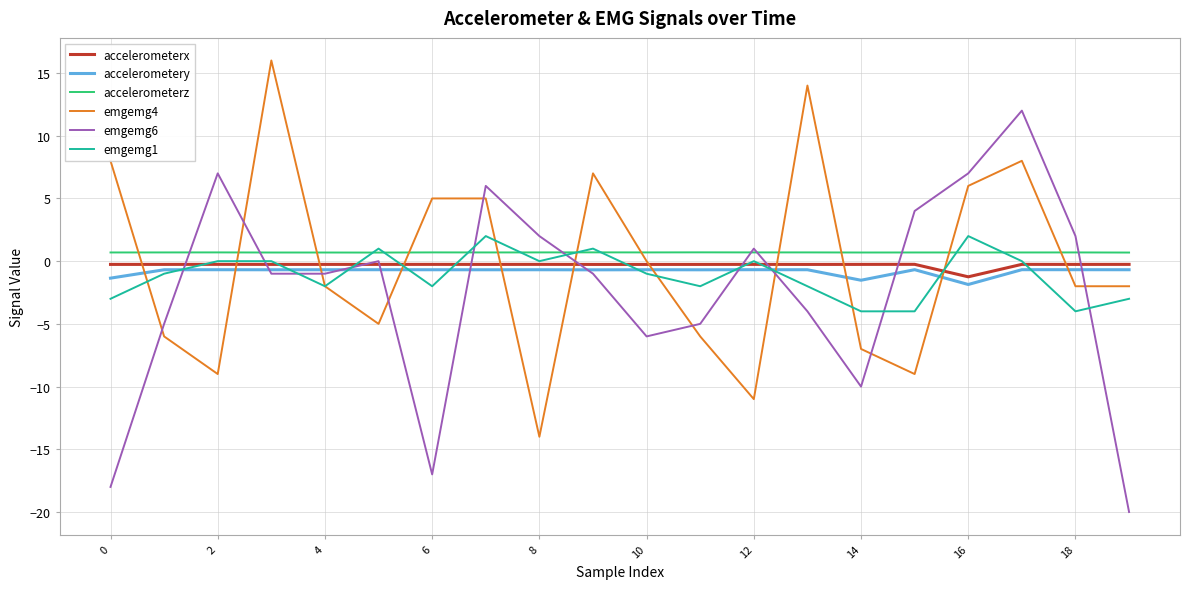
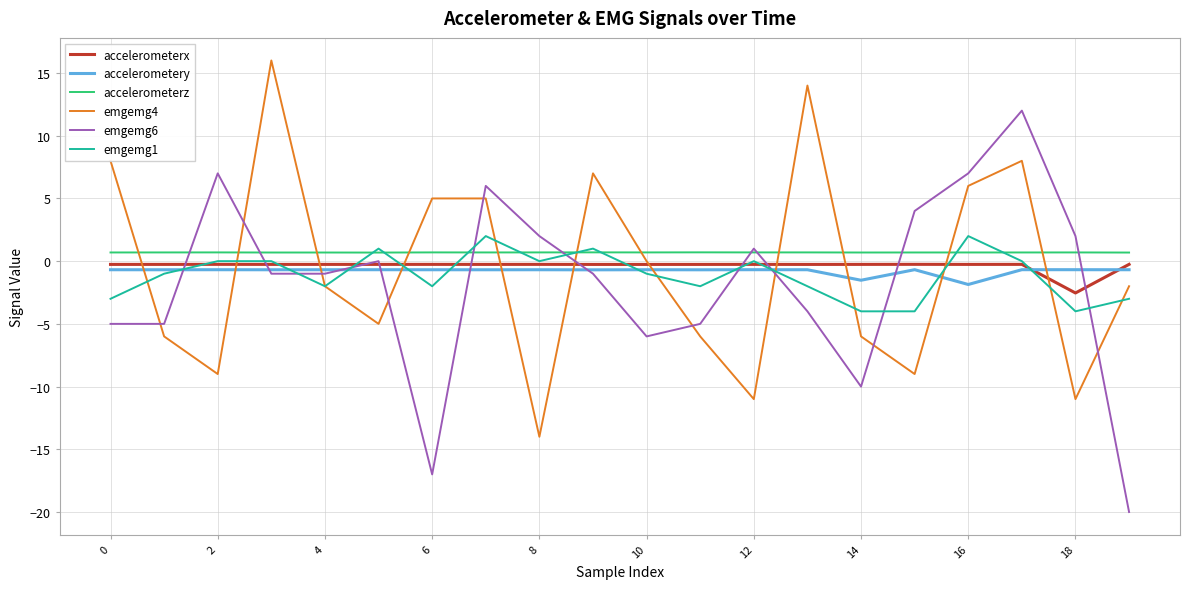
  {
    "accelerometerx": {
      "0": -0.3,
      "2": -0.3,
      "4": -0.3,
      "6": -0.3,
      "8": -0.3,
      "10": -0.3,
      "12": -0.3,
      "14": -0.3,
-     "16": -1.2,
-     "18": -0.3
+     "16": -0.3,
+     "18": -2.5
    },
    "accelerometery": {
-     "0": -1.4,
+     "0": -0.7,
      "2": -0.7,
      "4": -0.7,
      "6": -0.7,
      "8": -0.7,
      "10": -0.7,
      "12": -0.7,
      "14": -1.5,
      "16": -1.9,
      "18": -0.7
    },
    "emgemg4": {
      "2": -9,
      "6": 5,
      "8": -14,
      "10": 0,
      "12": -11,
-     "14": -7,
+     "14": -6,
      "16": 6,
-     "18": -2
+     "18": -11
    },
    "emgemg6": {
-     "0": -18,
+     "0": -5,
      "2": 7,
      "4": -1,
      "6": -17,
      "8": 2,
      "10": -6,
      "12": 1,
      "14": -10,
      "16": 7,
      "18": 2
    }
  }
